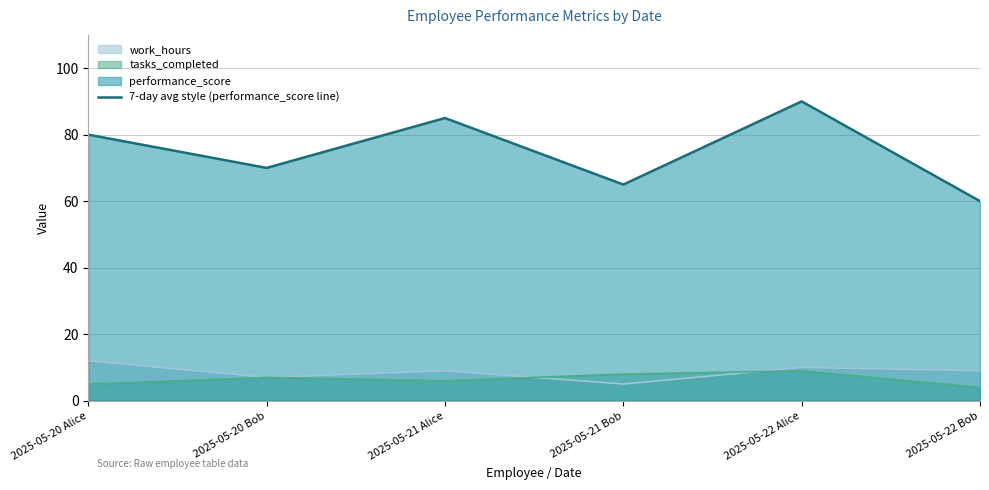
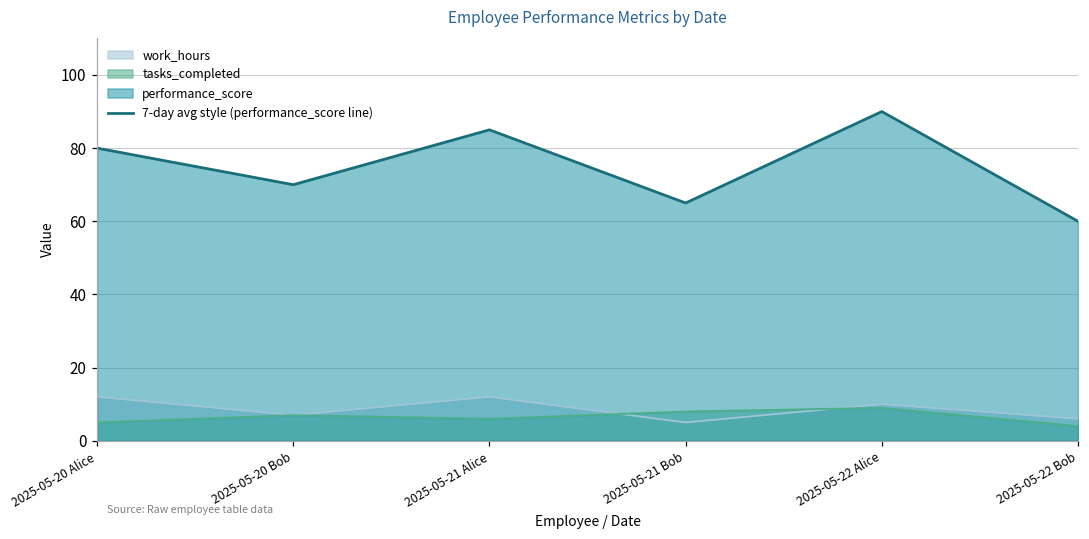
  {
    "work_hours": {
      "2025-05-20 Alice": 12,
-     "2025-05-21 Alice": 9,
+     "2025-05-21 Alice": 12,
      "2025-05-21 Bob": 5,
      "2025-05-22 Alice": 10,
-     "2025-05-22 Bob": 9
+     "2025-05-22 Bob": 6
    }
  }
